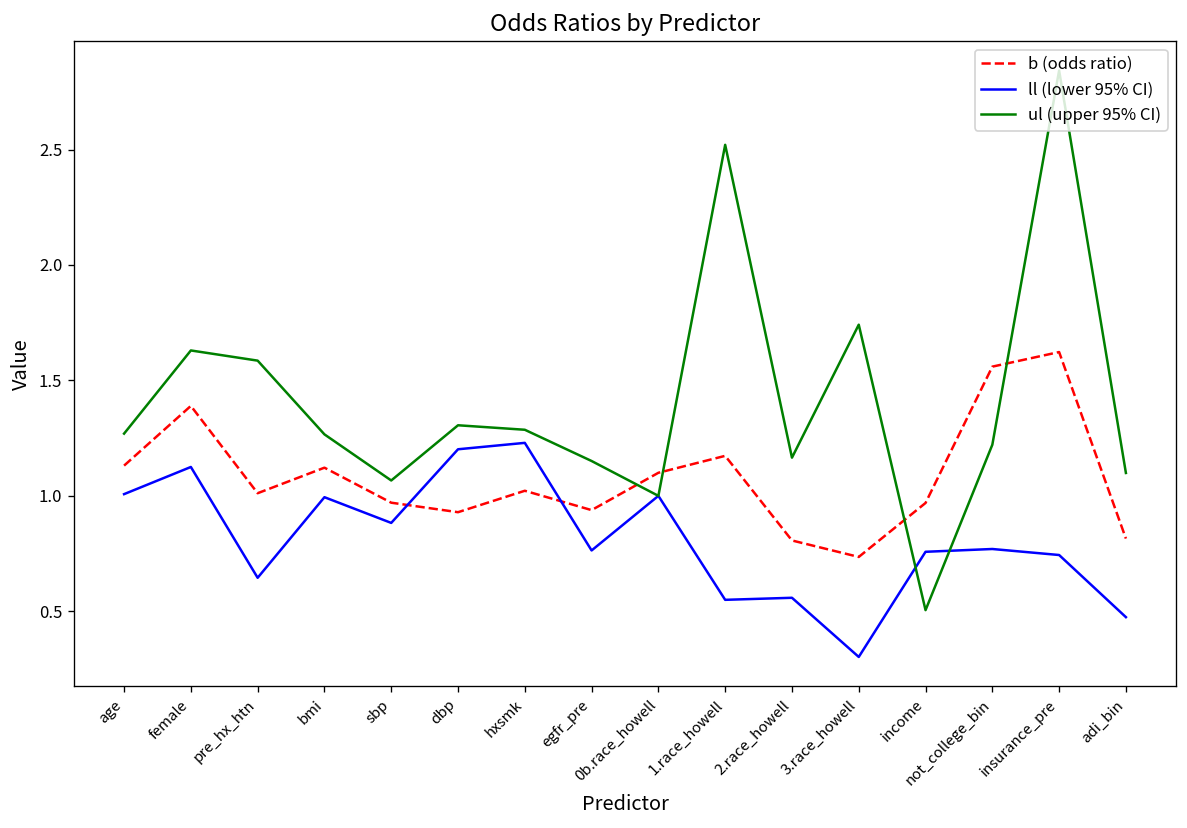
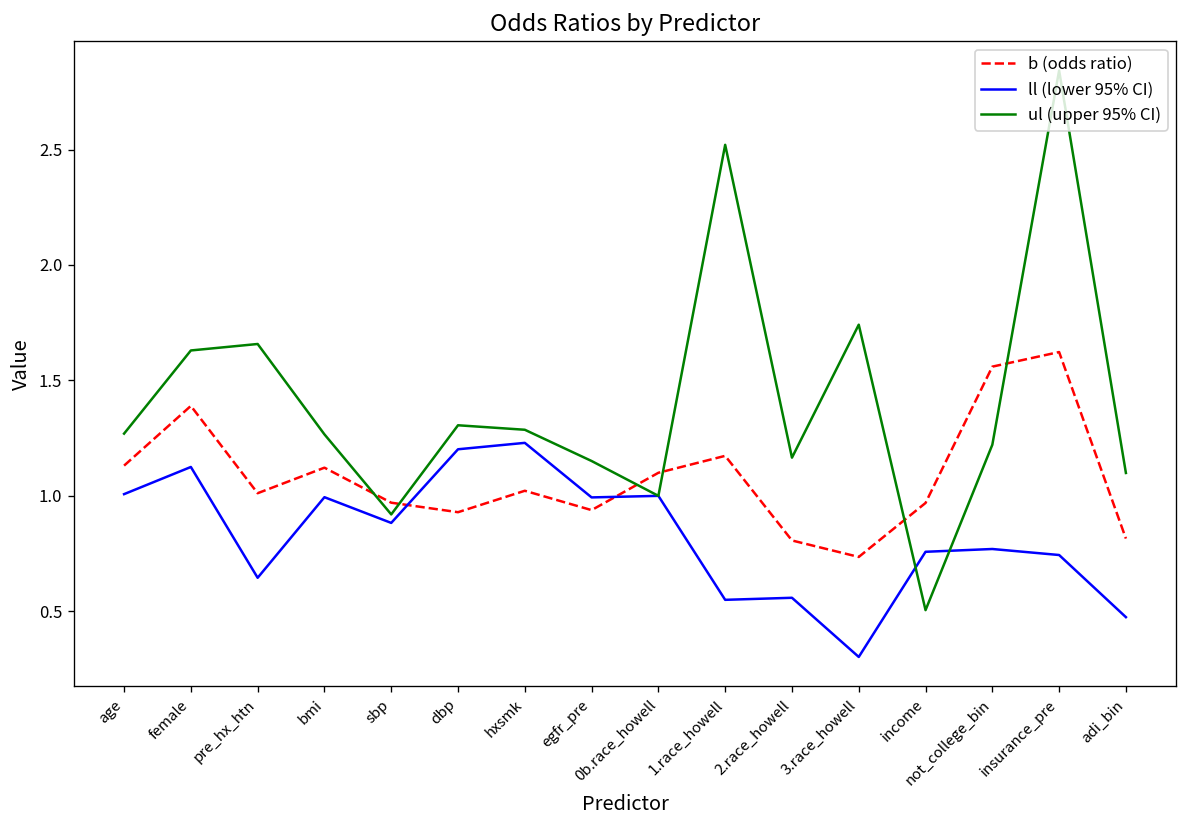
  {
    "b (odds ratio)": {
      "age": 1.13,
      "female": 1.39,
      "pre_hx_htn": 1.01,
      "bmi": 1.12,
      "sbp": 0.97,
      "dbp": 0.93,
      "hxsmk": 1.02,
      "egfr_pre": 0.94,
      "0b.race_howell": 1.10,
      "1.race_howell": 1.17,
      "2.race_howell": 0.81,
      "3.race_howell": 0.74,
      "income": 0.97,
      "not_college_bin": 1.56,
      "insurance_pre": 1.62,
      "adi_bin": 0.82
    },
    "ll (lower 95% CI)": {
      "age": 1.01,
      "female": 1.13,
      "pre_hx_htn": 0.65,
      "bmi": 0.99,
      "sbp": 0.88,
      "dbp": 1.20,
      "hxsmk": 1.23,
-     "egfr_pre": 0.76,
+     "egfr_pre": 0.99,
      "1.race_howell": 0.55,
      "2.race_howell": 0.56,
      "3.race_howell": 0.30,
      "income": 0.76,
      "not_college_bin": 0.77,
      "insurance_pre": 0.74,
      "adi_bin": 0.47
    },
    "ul (upper 95% CI)": {
      "age": 1.27,
      "female": 1.63,
-     "pre_hx_htn": 1.59,
+     "pre_hx_htn": 1.66,
      "bmi": 1.27,
-     "sbp": 1.07,
+     "sbp": 0.92,
      "dbp": 1.31,
      "hxsmk": 1.29,
      "egfr_pre": 1.15,
      "1.race_howell": 2.52,
      "2.race_howell": 1.17,
      "3.race_howell": 1.74,
      "income": 0.50,
      "not_college_bin": 1.22,
      "adi_bin": 1.10
    }
  }
